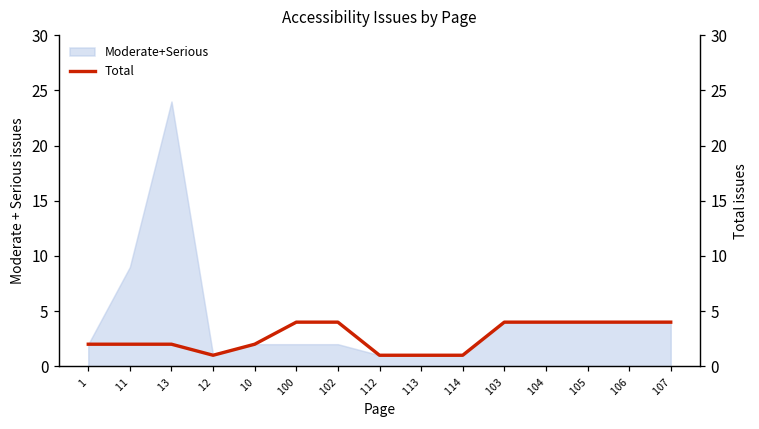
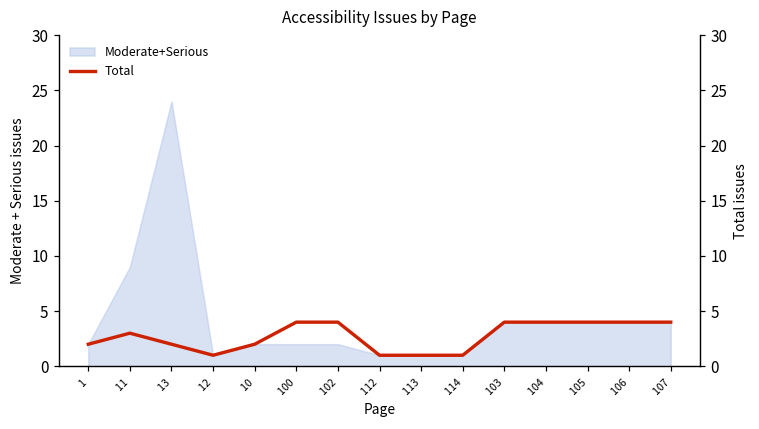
  {
    "Moderate+Serious": {
      "1": 2.0,
      "11": 9.0,
      "13": 24.0,
      "12": 1.0,
      "10": 2.0,
      "100": 2.0,
      "102": 2.0,
      "112": 1.0,
      "113": 1.0,
      "114": 1.0,
      "103": 4.0,
      "104": 4.0,
      "105": 4.0,
      "106": 4.0,
      "107": 4.0
    },
    "Total": {
      "1": 2,
-     "11": 2,
+     "11": 3,
      "13": 2,
      "12": 1,
      "10": 2,
      "100": 4,
      "102": 4,
      "112": 1,
      "113": 1,
      "114": 1,
      "103": 4,
      "104": 4,
      "105": 4,
      "106": 4,
      "107": 4
    }
  }
